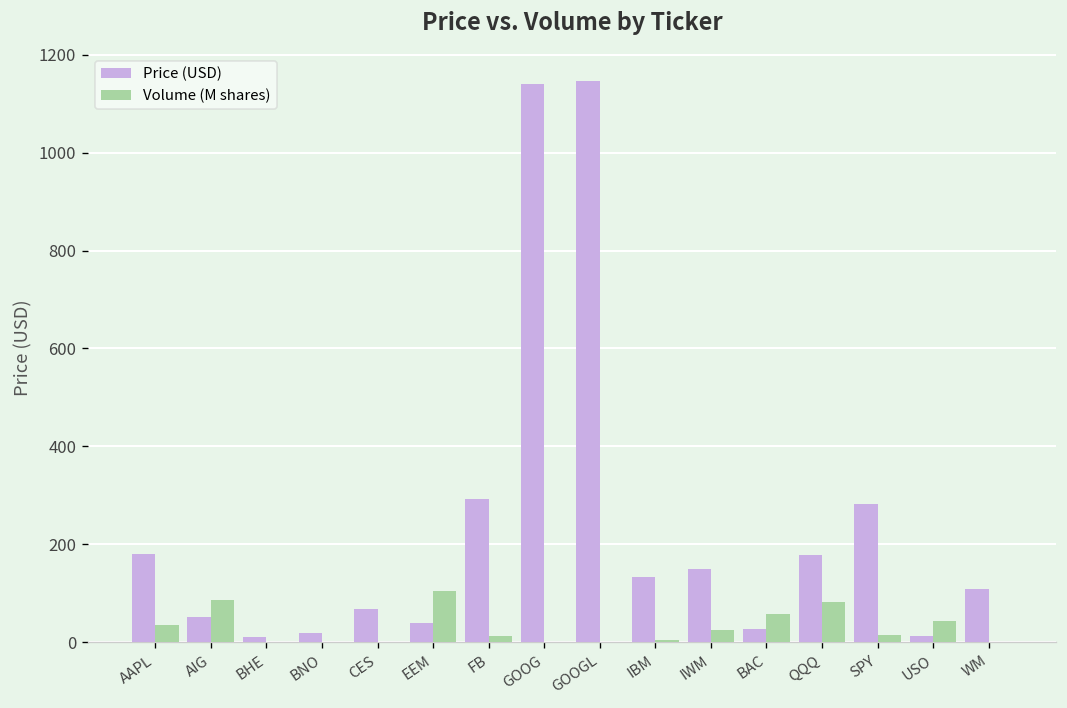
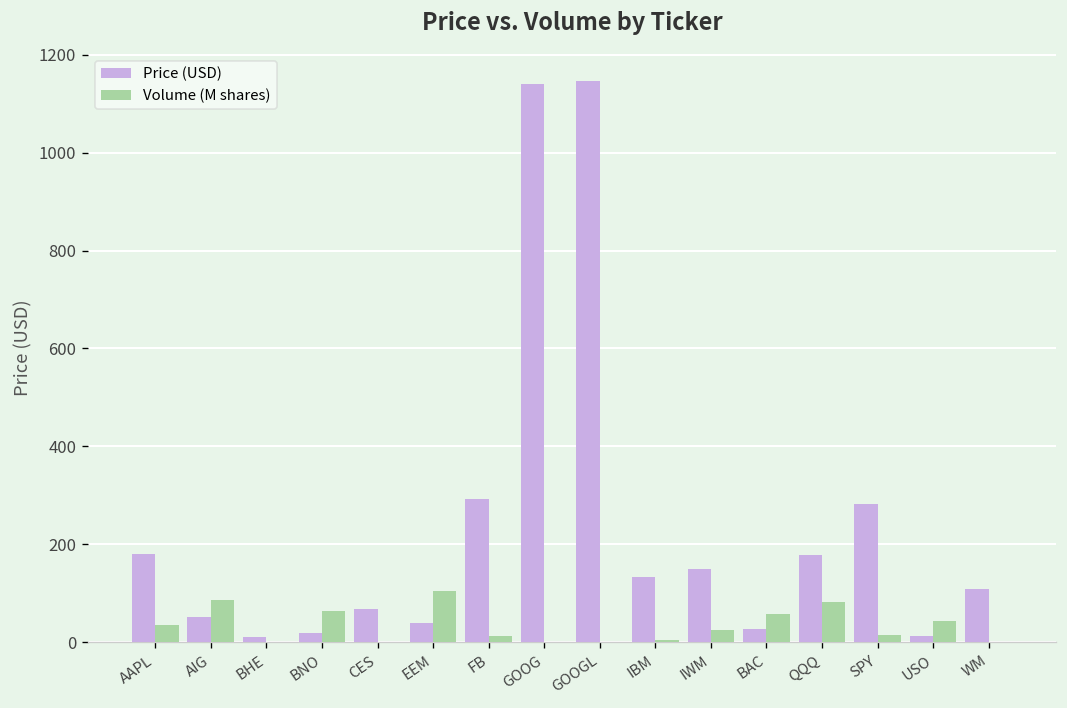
  {
    "Price (USD)": {
      "AAPL": 180,
      "AIG": 50,
      "BHE": 10,
      "BNO": 20,
      "CES": 70,
      "EEM": 40,
      "FB": 290,
      "GOOG": 1140,
      "GOOGL": 1150,
      "IBM": 130,
      "IWM": 150,
      "BAC": 30,
      "QQQ": 180,
      "SPY": 280,
      "USO": 10,
      "WM": 110
    },
    "Volume (M shares)": {
      "AAPL": 40,
      "AIG": 90,
-     "BNO": 0,
+     "BNO": 60,
      "EEM": 100,
      "FB": 10,
      "IWM": 20,
      "BAC": 60,
      "QQQ": 80,
      "SPY": 10,
      "USO": 40
    }
  }
